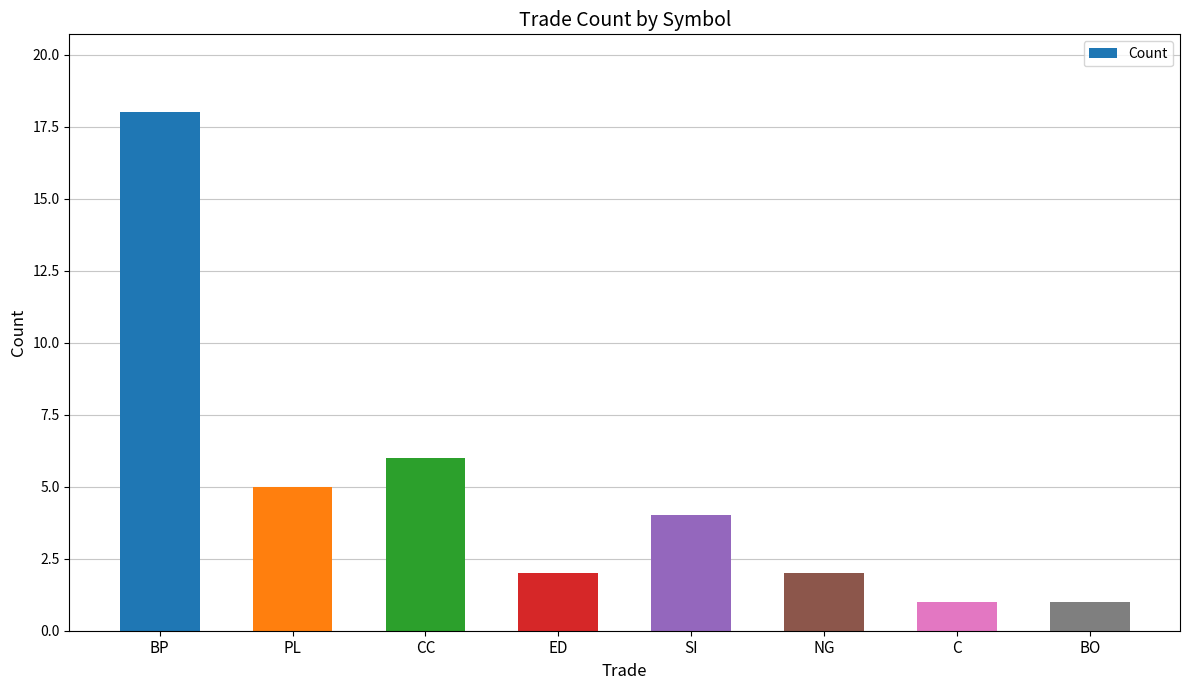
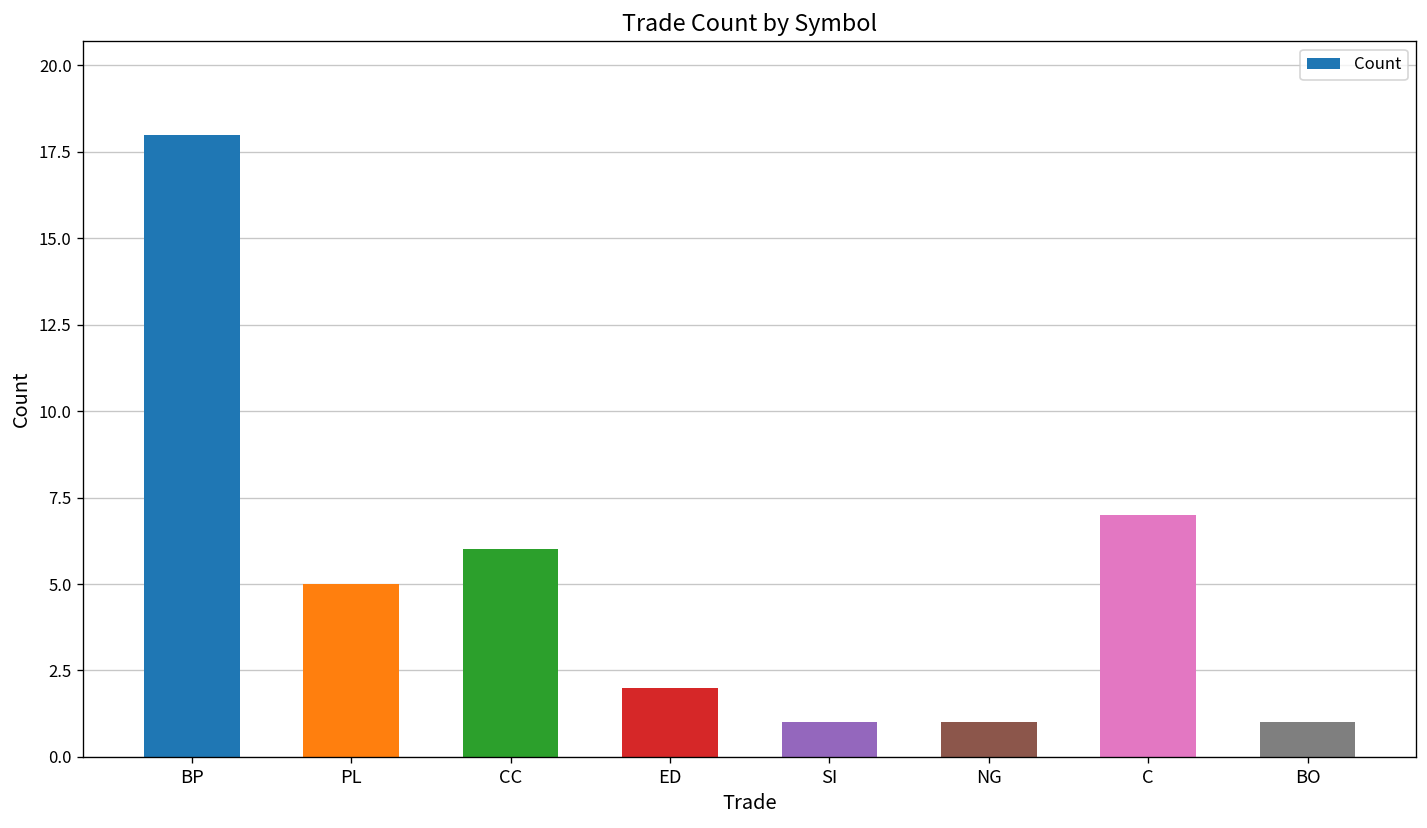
  {
    "BP": 18,
    "PL": 5,
    "CC": 6,
    "ED": 2,
-   "SI": 4,
-   "NG": 2,
-   "C": 1,
+   "SI": 1,
+   "NG": 1,
+   "C": 7,
    "BO": 1
  }
